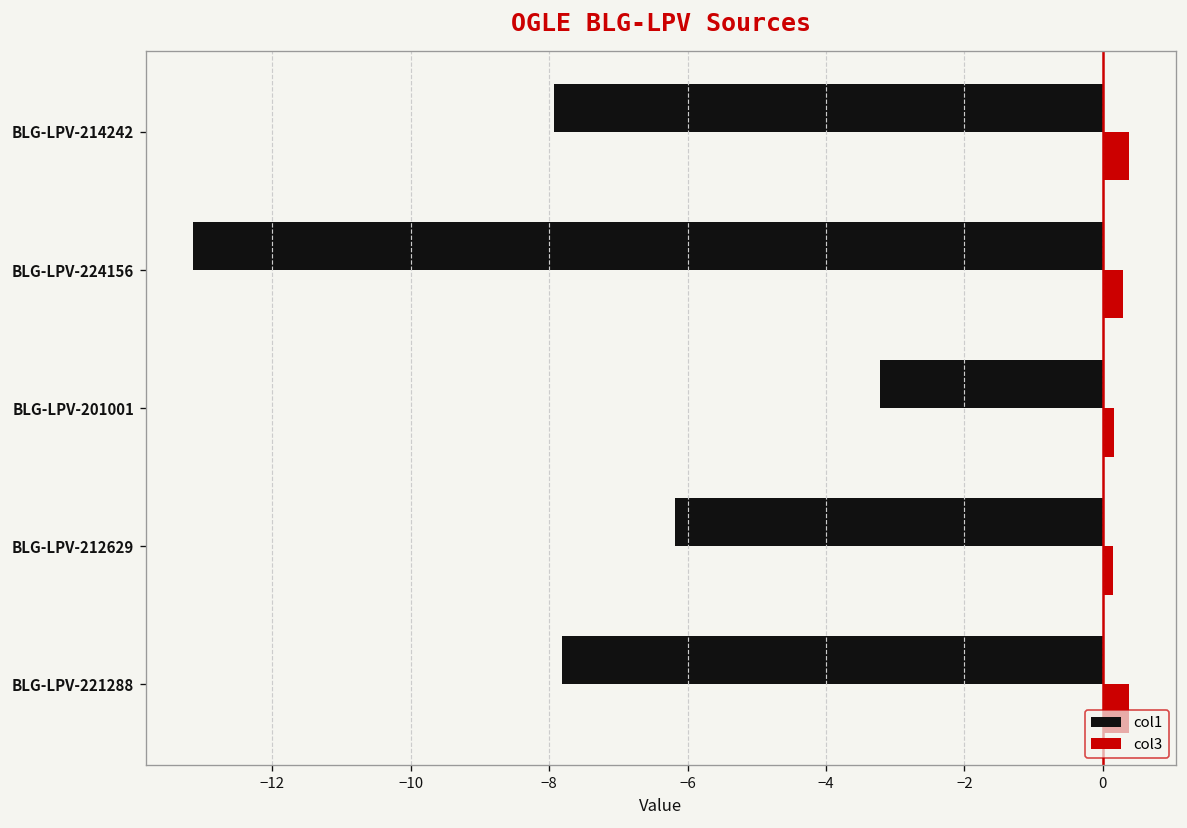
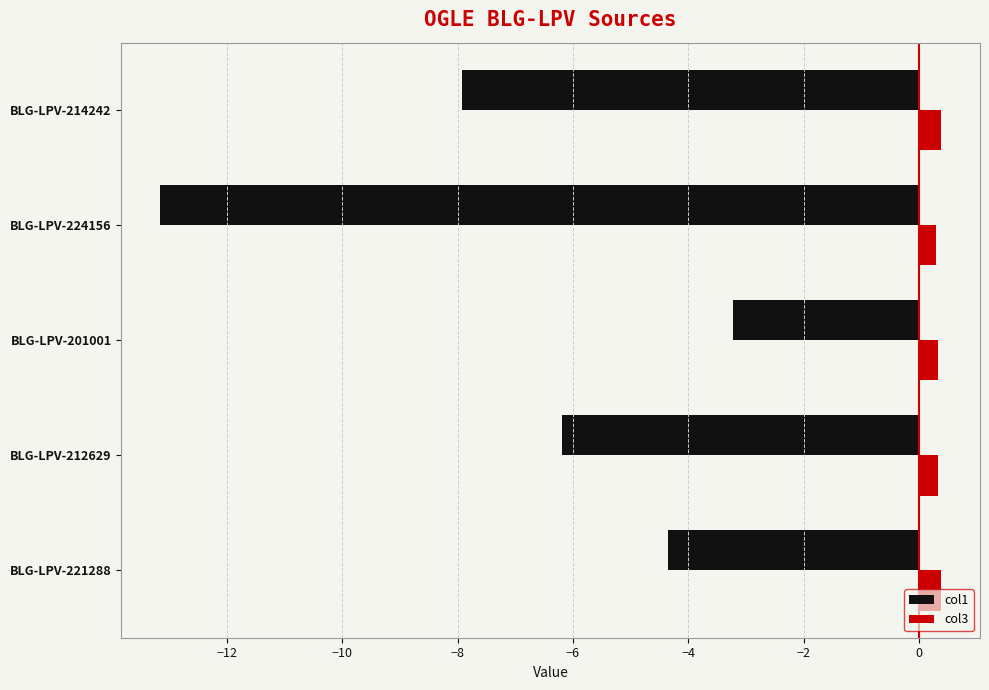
  {
    "col1": {
      "BLG-LPV-214242": -7.9,
      "BLG-LPV-224156": -13.2,
      "BLG-LPV-201001": -3.2,
      "BLG-LPV-212629": -6.2,
-     "BLG-LPV-221288": -7.8
+     "BLG-LPV-221288": -4.4
    },
    "col3": {
      "BLG-LPV-214242": 0.4,
      "BLG-LPV-224156": 0.3,
-     "BLG-LPV-201001": 0.2,
-     "BLG-LPV-212629": 0.1
+     "BLG-LPV-201001": 0.3,
+     "BLG-LPV-212629": 0.3
    }
  }
